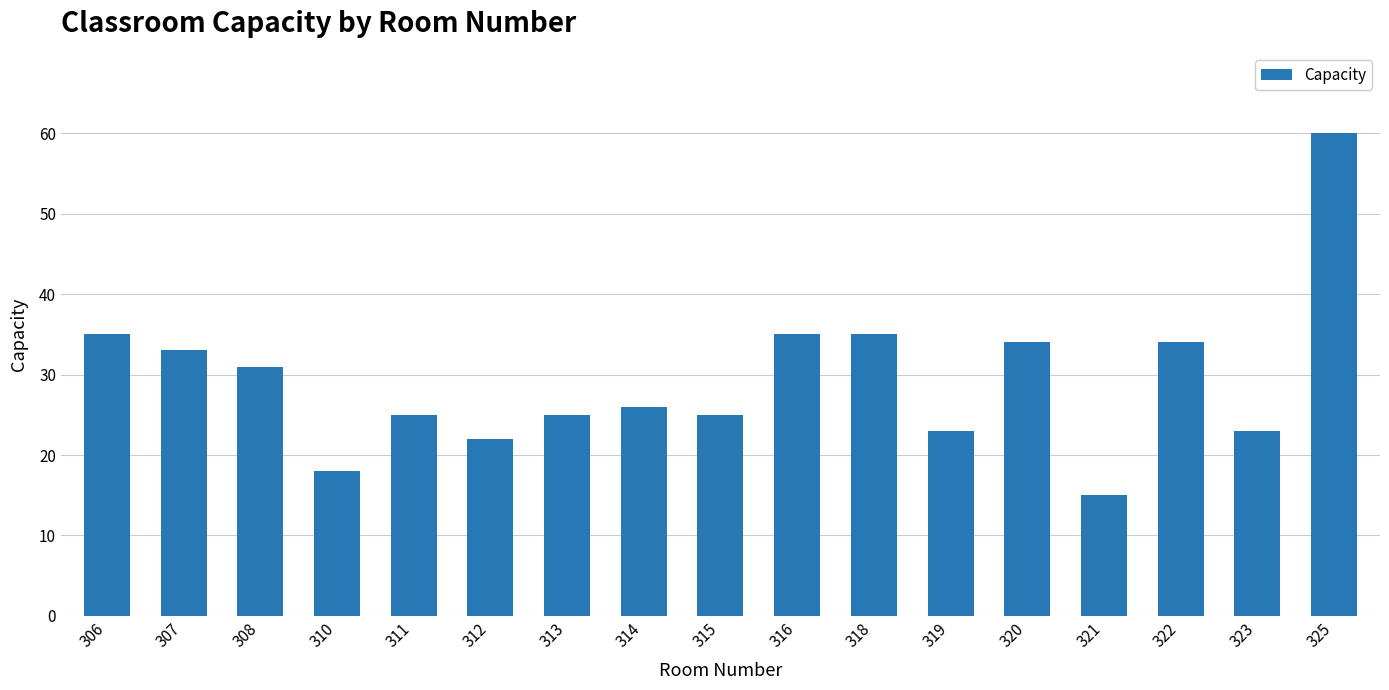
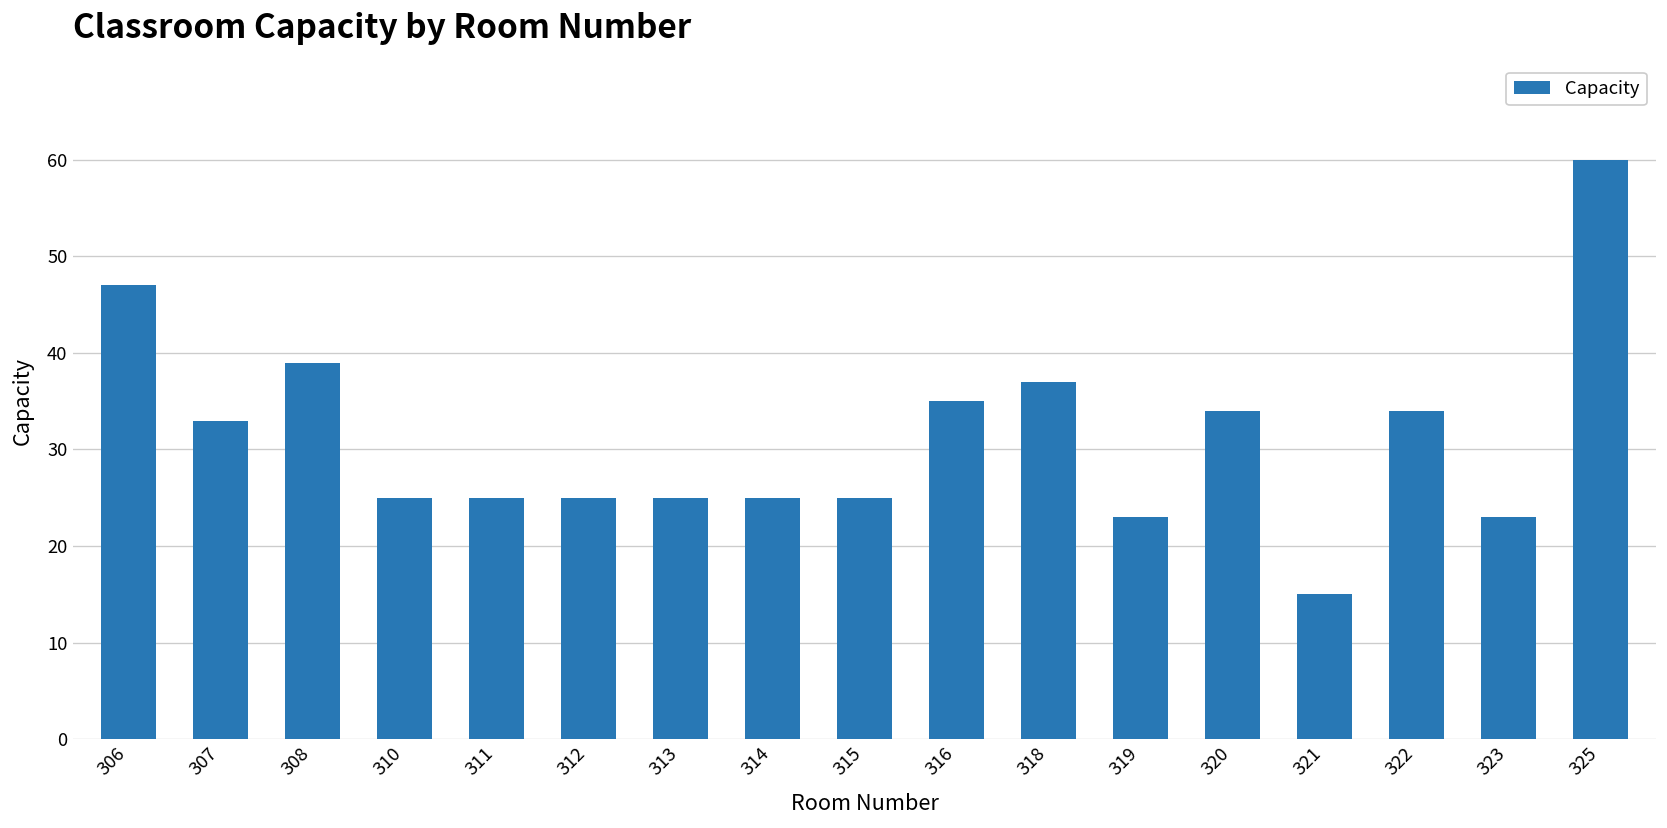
  {
-   "306": 35,
+   "306": 47,
    "307": 33,
-   "308": 31,
-   "310": 18,
+   "308": 39,
+   "310": 25,
    "311": 25,
-   "312": 22,
+   "312": 25,
    "313": 25,
-   "314": 26,
+   "314": 25,
    "315": 25,
    "316": 35,
-   "318": 35,
+   "318": 37,
    "319": 23,
    "320": 34,
    "321": 15,
    "322": 34,
    "323": 23,
    "325": 60
  }
